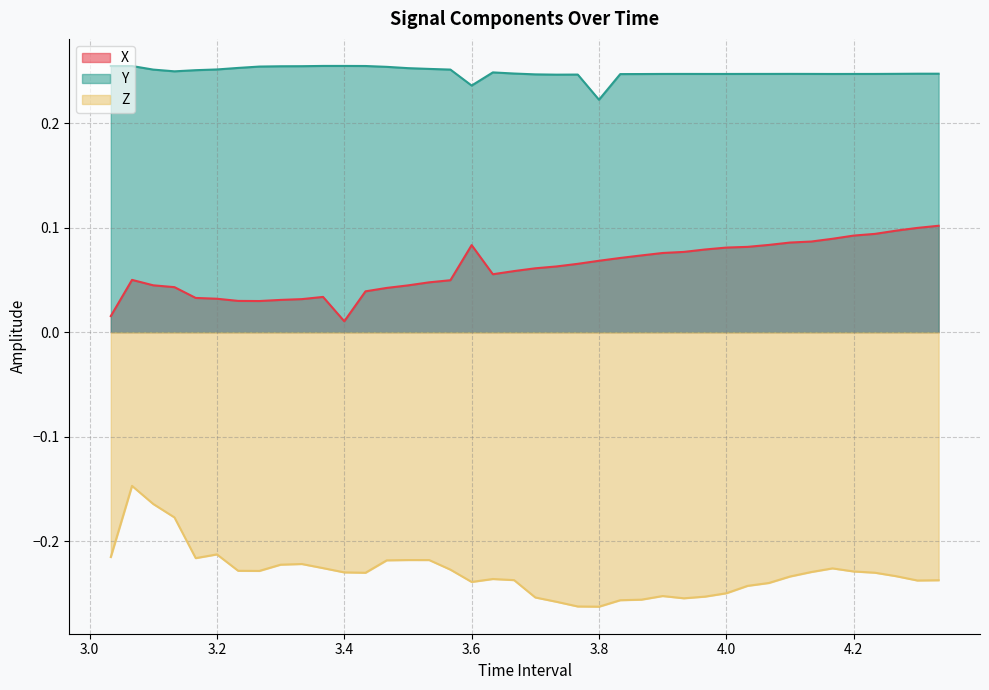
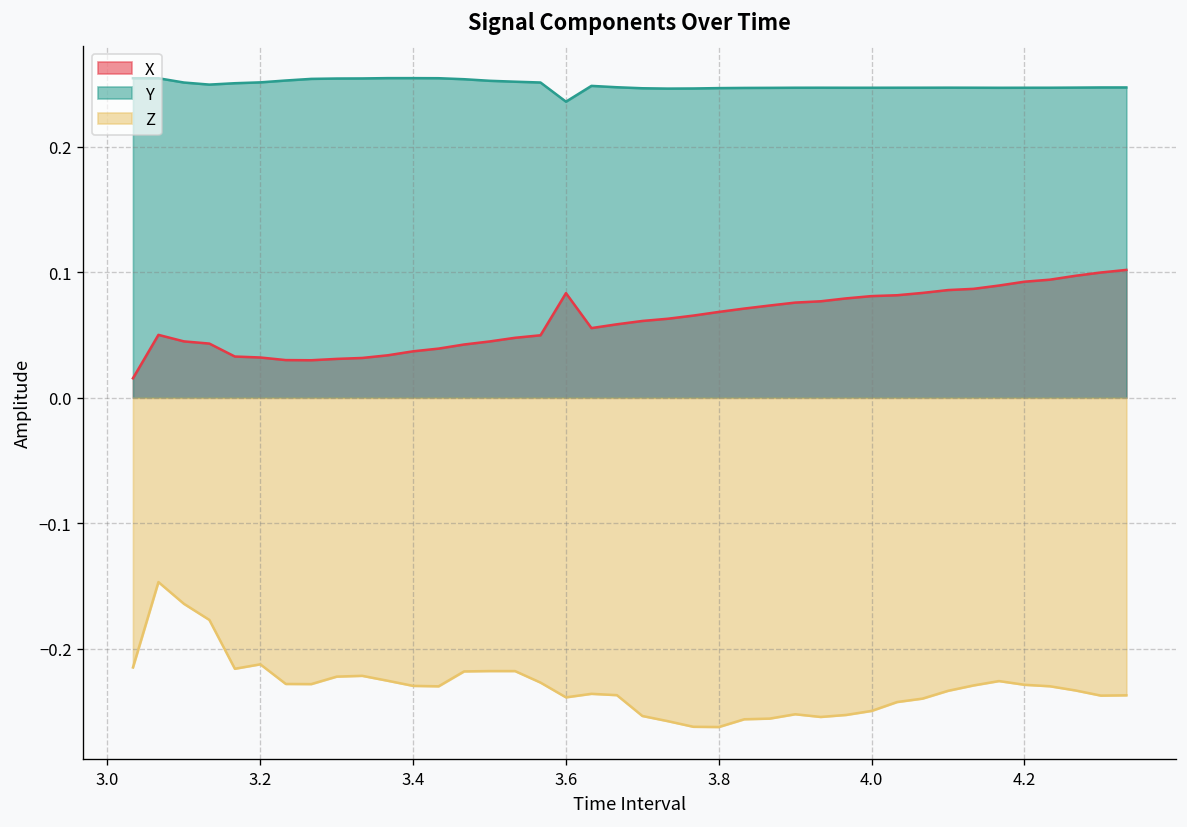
  {
    "X": {
      "3.2": 0.032,
-     "3.4": 0.011,
+     "3.4": 0.037,
      "3.6": 0.083,
      "3.8": 0.068,
      "4.0": 0.081,
      "4.2": 0.093
    },
    "Y": {
      "3.2": 0.251,
      "3.4": 0.255,
      "3.6": 0.236,
-     "3.8": 0.222,
+     "3.8": 0.247,
      "4.0": 0.247,
      "4.2": 0.247
    }
  }
